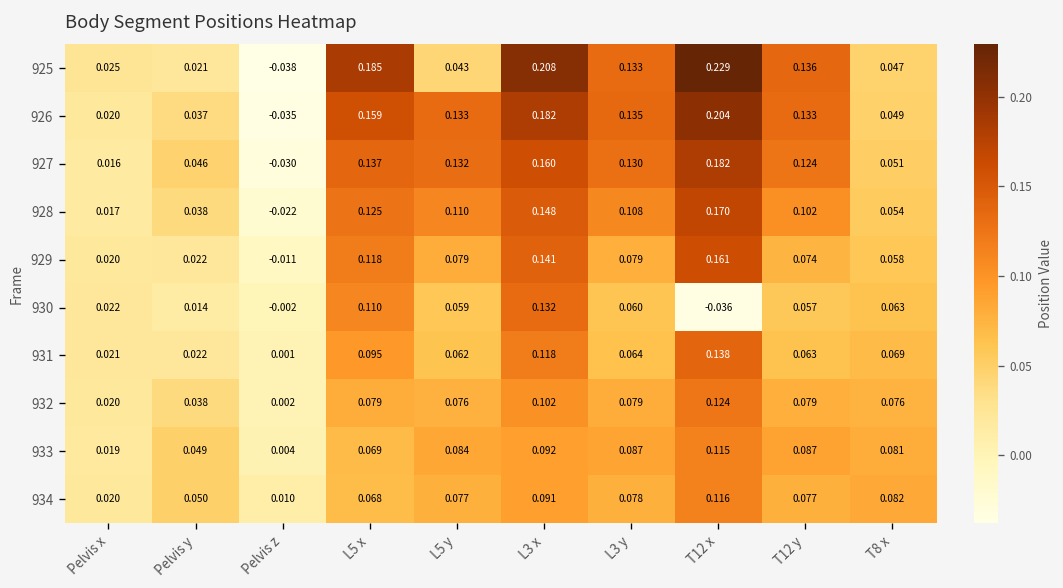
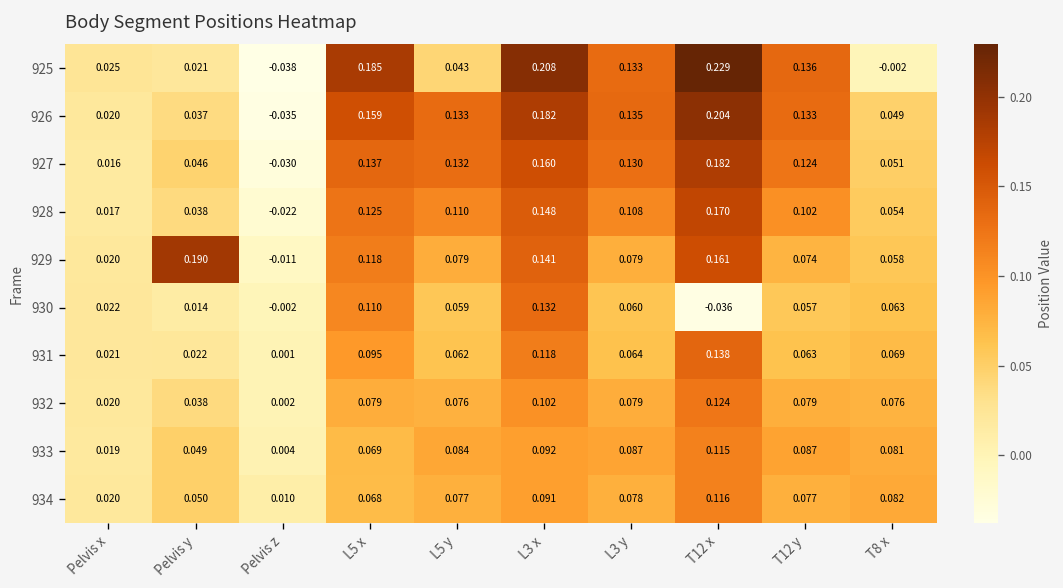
  {
    "925": {
      "Pelvis x": 0.025,
      "Pelvis y": 0.021,
      "Pelvis z": -0.038,
      "L5 x": 0.185,
      "L5 y": 0.043,
      "L3 x": 0.208,
      "L3 y": 0.133,
      "T12 x": 0.229,
      "T12 y": 0.136,
-     "T8 x": 0.047
+     "T8 x": -0.002
    },
    "926": {
      "Pelvis x": 0.020,
      "Pelvis y": 0.037,
      "Pelvis z": -0.035,
      "L5 x": 0.159,
      "L5 y": 0.133,
      "L3 x": 0.182,
      "L3 y": 0.135,
      "T12 x": 0.204,
      "T12 y": 0.133,
      "T8 x": 0.049
    },
    "927": {
      "Pelvis x": 0.016,
      "Pelvis y": 0.046,
      "Pelvis z": -0.030,
      "L5 x": 0.137,
      "L5 y": 0.132,
      "L3 x": 0.160,
      "L3 y": 0.130,
      "T12 x": 0.182,
      "T12 y": 0.124,
      "T8 x": 0.051
    },
    "928": {
      "Pelvis x": 0.017,
      "Pelvis y": 0.038,
      "Pelvis z": -0.022,
      "L5 x": 0.125,
      "L5 y": 0.110,
      "L3 x": 0.148,
      "L3 y": 0.108,
      "T12 x": 0.170,
      "T12 y": 0.102,
      "T8 x": 0.054
    },
    "929": {
      "Pelvis x": 0.020,
-     "Pelvis y": 0.022,
+     "Pelvis y": 0.190,
      "Pelvis z": -0.011,
      "L5 x": 0.118,
      "L5 y": 0.079,
      "L3 x": 0.141,
      "L3 y": 0.079,
      "T12 x": 0.161,
      "T12 y": 0.074,
      "T8 x": 0.058
    },
    "930": {
      "Pelvis x": 0.022,
      "Pelvis y": 0.014,
      "Pelvis z": -0.002,
      "L5 x": 0.110,
      "L5 y": 0.059,
      "L3 x": 0.132,
      "L3 y": 0.060,
      "T12 x": -0.036,
      "T12 y": 0.057,
      "T8 x": 0.063
    },
    "931": {
      "Pelvis x": 0.021,
      "Pelvis y": 0.022,
      "Pelvis z": 0.001,
      "L5 x": 0.095,
      "L5 y": 0.062,
      "L3 x": 0.118,
      "L3 y": 0.064,
      "T12 x": 0.138,
      "T12 y": 0.063,
      "T8 x": 0.069
    },
    "932": {
      "Pelvis x": 0.020,
      "Pelvis y": 0.038,
      "Pelvis z": 0.002,
      "L5 x": 0.079,
      "L5 y": 0.076,
      "L3 x": 0.102,
      "L3 y": 0.079,
      "T12 x": 0.124,
      "T12 y": 0.079,
      "T8 x": 0.076
    },
    "933": {
      "Pelvis x": 0.019,
      "Pelvis y": 0.049,
      "Pelvis z": 0.004,
      "L5 x": 0.069,
      "L5 y": 0.084,
      "L3 x": 0.092,
      "L3 y": 0.087,
      "T12 x": 0.115,
      "T12 y": 0.087,
      "T8 x": 0.081
    },
    "934": {
      "Pelvis x": 0.020,
      "Pelvis y": 0.050,
      "Pelvis z": 0.010,
      "L5 x": 0.068,
      "L5 y": 0.077,
      "L3 x": 0.091,
      "L3 y": 0.078,
      "T12 x": 0.116,
      "T12 y": 0.077,
      "T8 x": 0.082
    }
  }
